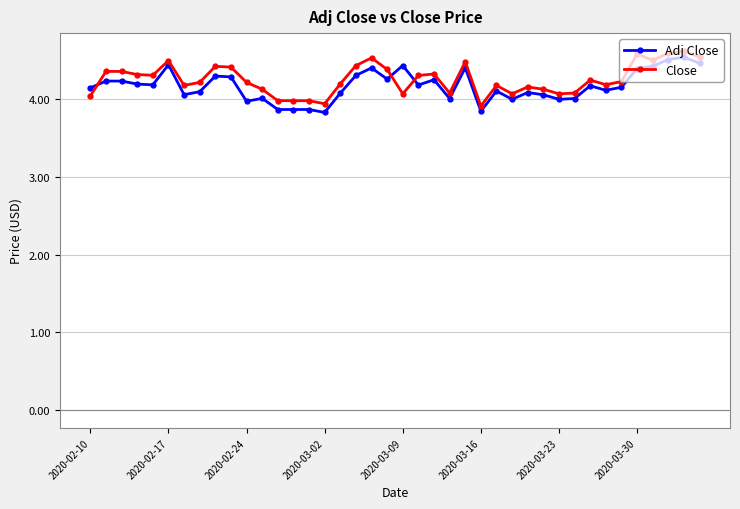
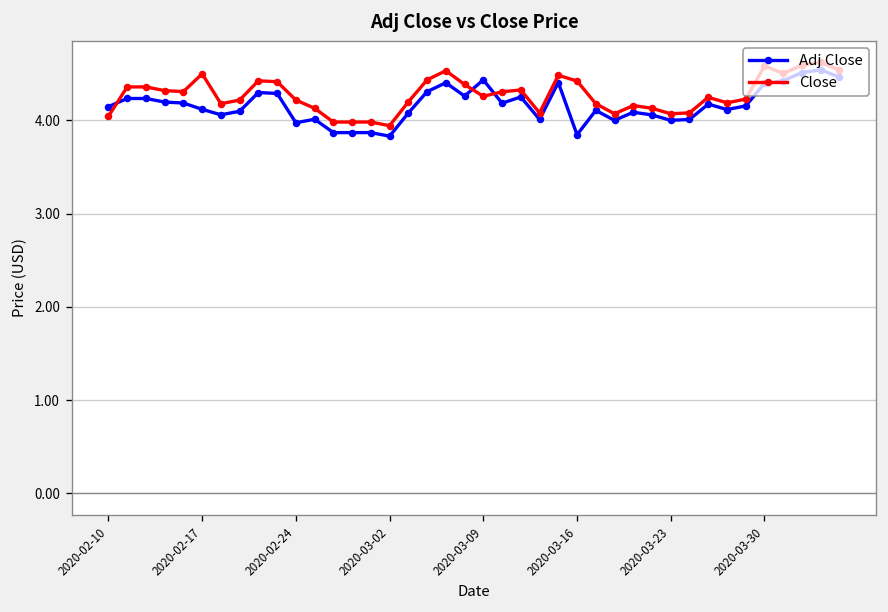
  {
    "Adj Close": {
      "2020-02-10": 4.1,
-     "2020-02-17": 4.4,
+     "2020-02-17": 4.1,
      "2020-02-24": 4.0,
      "2020-03-02": 3.8,
      "2020-03-09": 4.4,
      "2020-03-16": 3.8,
      "2020-03-23": 4.0
    },
    "Close": {
      "2020-02-10": 4.0,
      "2020-02-17": 4.5,
      "2020-02-24": 4.2,
      "2020-03-02": 3.9,
-     "2020-03-09": 4.1,
-     "2020-03-16": 3.9,
+     "2020-03-09": 4.3,
+     "2020-03-16": 4.4,
      "2020-03-23": 4.1
    }
  }
